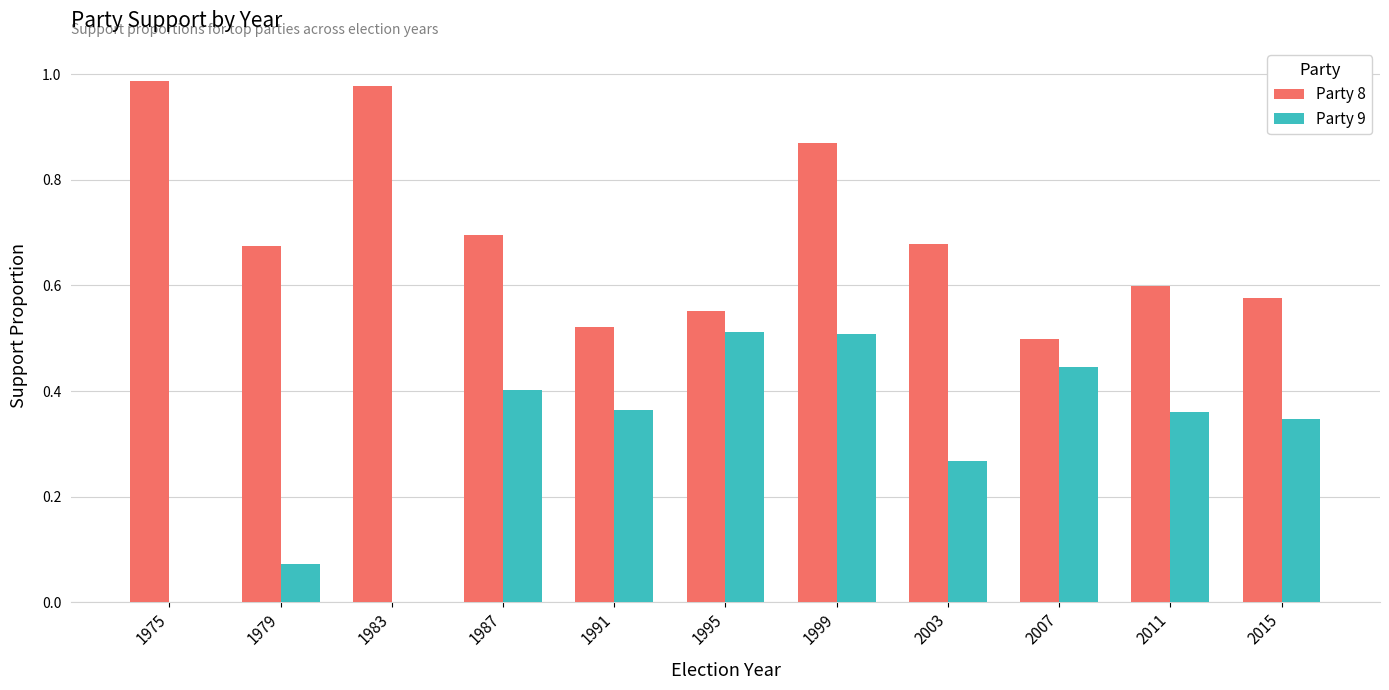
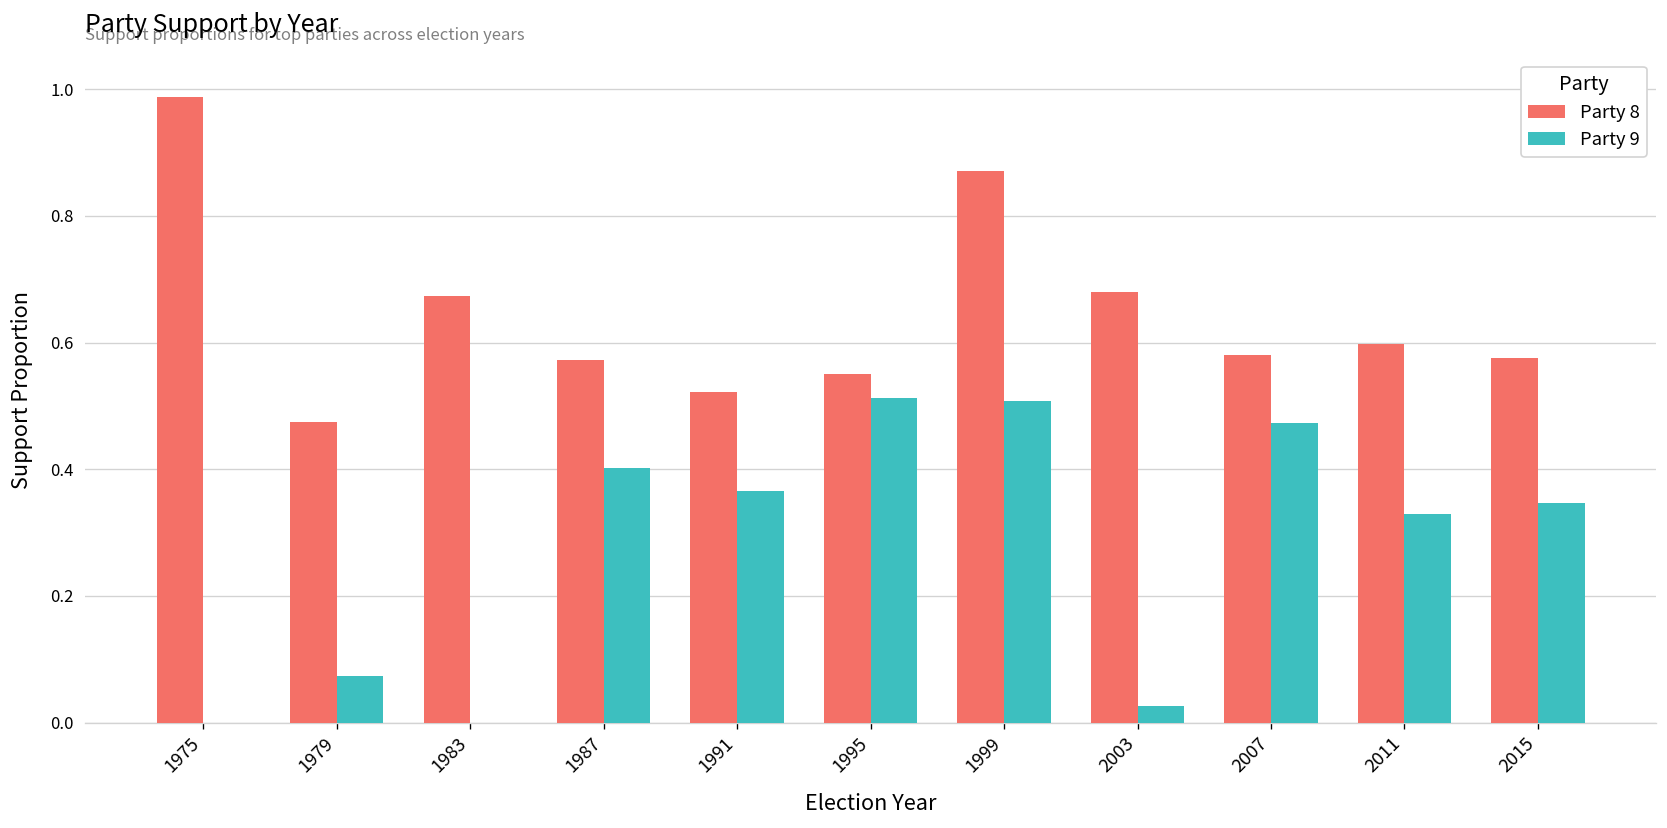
  {
    "Party 8": {
      "1975": 0.99,
-     "1979": 0.67,
-     "1983": 0.98,
-     "1987": 0.70,
+     "1979": 0.47,
+     "1983": 0.67,
+     "1987": 0.57,
      "1991": 0.52,
      "1995": 0.55,
      "1999": 0.87,
      "2003": 0.68,
-     "2007": 0.50,
+     "2007": 0.58,
      "2011": 0.60,
      "2015": 0.58
    },
    "Party 9": {
      "1975": 0.00,
      "1979": 0.07,
      "1983": 0.00,
      "1987": 0.40,
      "1991": 0.37,
      "1995": 0.51,
      "1999": 0.51,
-     "2003": 0.27,
-     "2007": 0.45,
-     "2011": 0.36,
+     "2003": 0.03,
+     "2007": 0.47,
+     "2011": 0.33,
      "2015": 0.35
    }
  }
